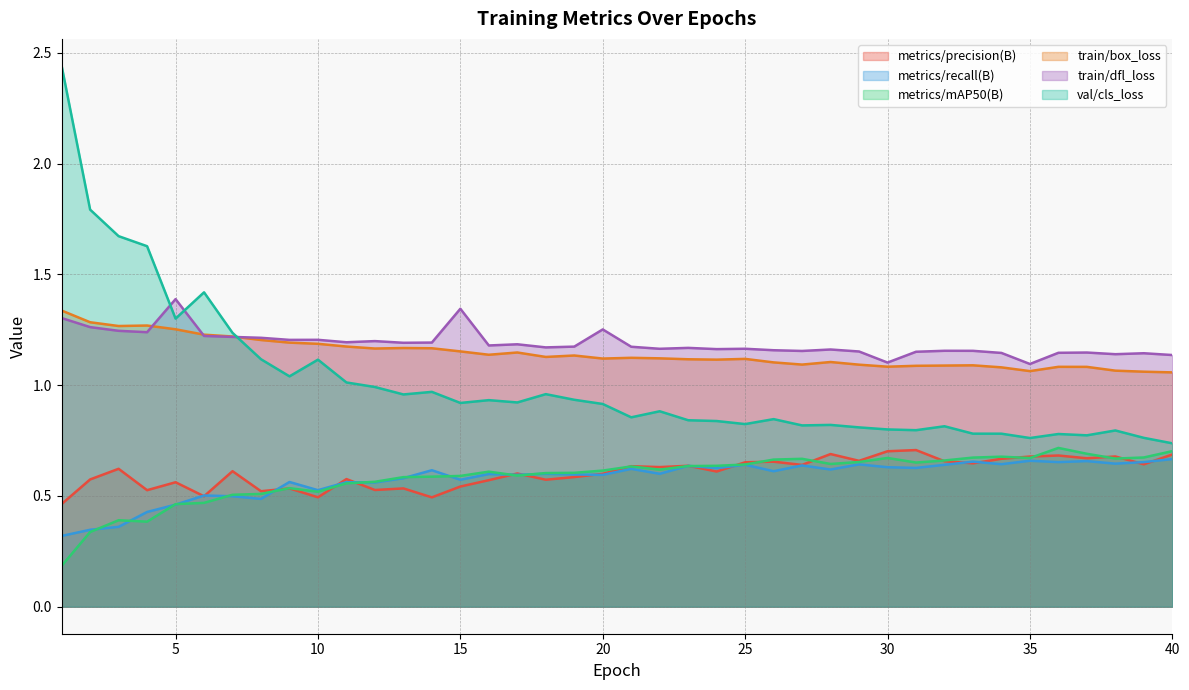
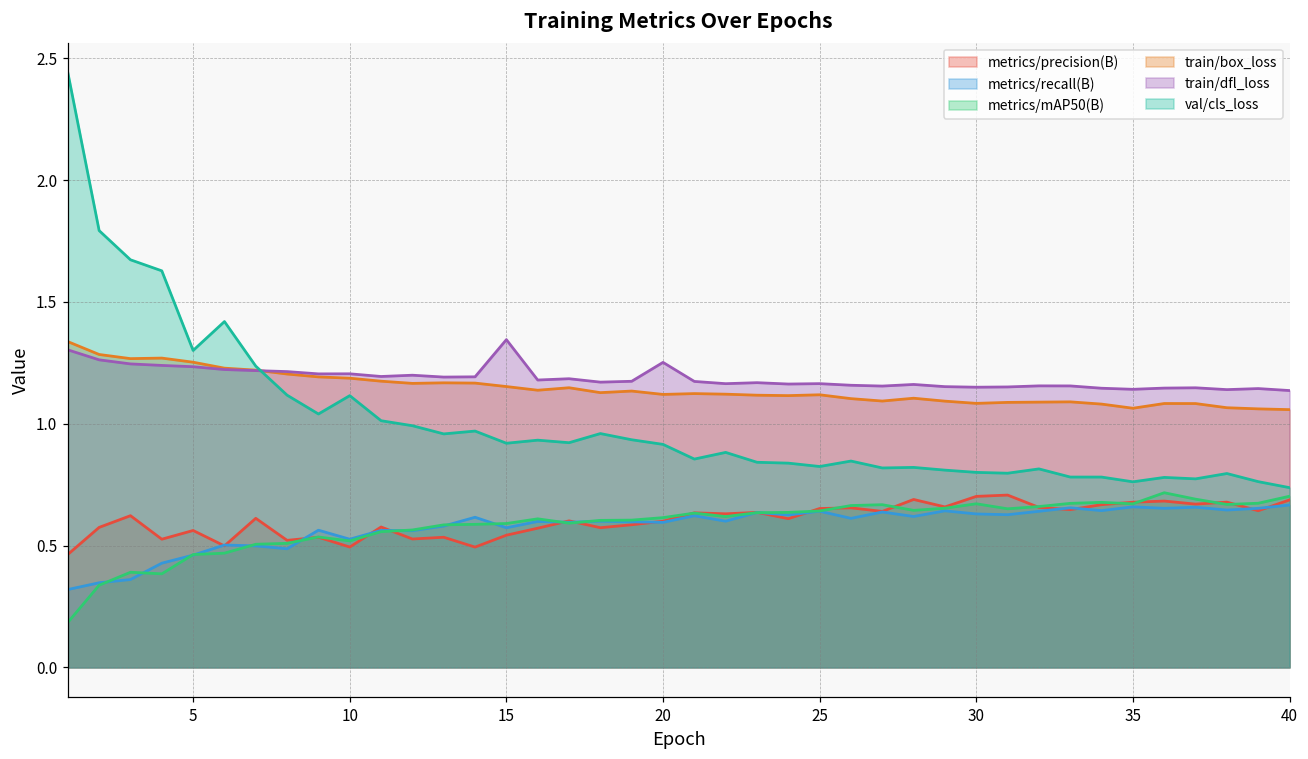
  {
    "train/dfl_loss": {
-     "5": 1.39,
+     "5": 1.23,
      "10": 1.20,
      "15": 1.34,
      "20": 1.25,
      "25": 1.16,
-     "30": 1.10,
-     "35": 1.10,
+     "30": 1.15,
+     "35": 1.14,
      "40": 1.14
    }
  }
